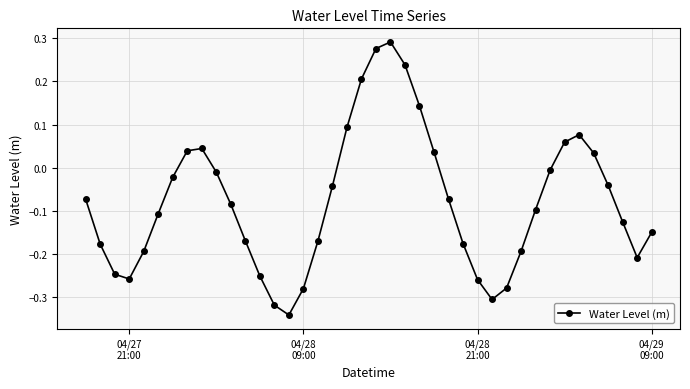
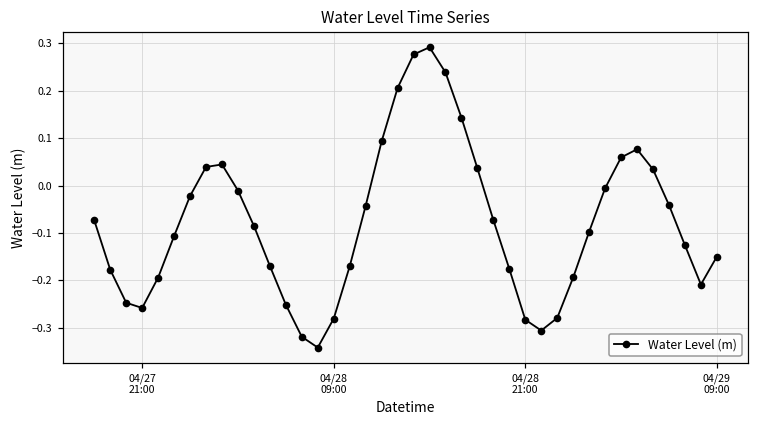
  {
    "04/27 21:00": -0.26,
    "04/28 09:00": -0.28,
-   "04/28 21:00": -0.26,
+   "04/28 21:00": -0.28,
    "04/29 09:00": -0.15
  }
